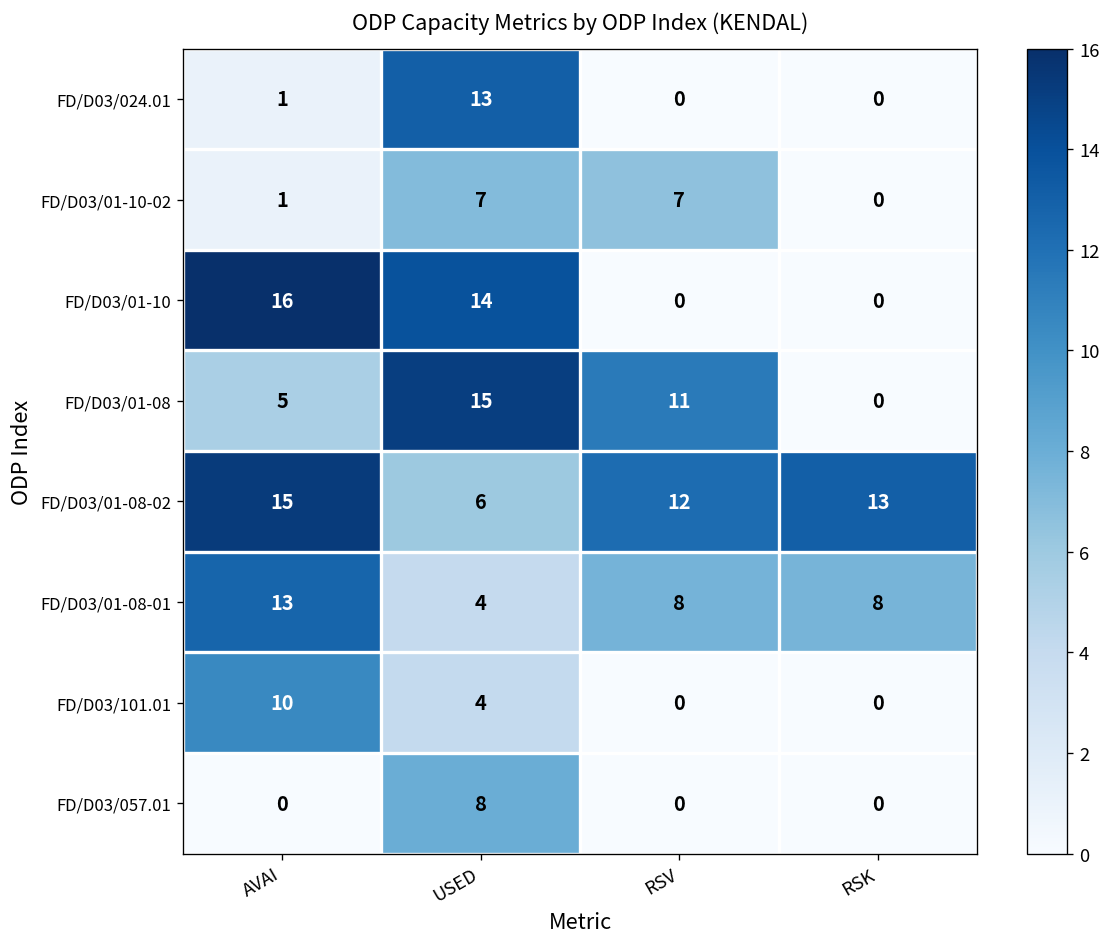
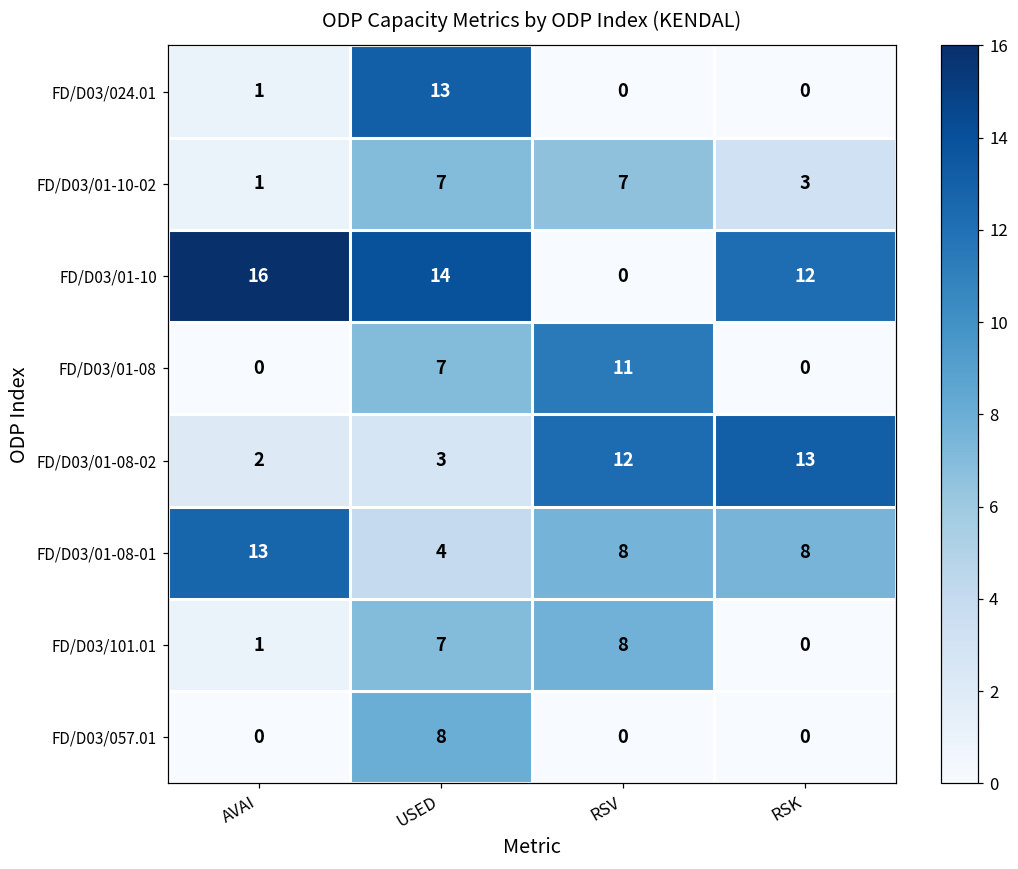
  {
    "FD/D03/024.01": {
      "AVAI": 1,
      "USED": 13,
      "RSV": 0,
      "RSK": 0
    },
    "FD/D03/01-10-02": {
      "AVAI": 1,
      "USED": 7,
      "RSV": 7,
-     "RSK": 0
+     "RSK": 3
    },
    "FD/D03/01-10": {
      "AVAI": 16,
      "USED": 14,
      "RSV": 0,
-     "RSK": 0
+     "RSK": 12
    },
    "FD/D03/01-08": {
-     "AVAI": 5,
-     "USED": 15,
+     "AVAI": 0,
+     "USED": 7,
      "RSV": 11,
      "RSK": 0
    },
    "FD/D03/01-08-02": {
-     "AVAI": 15,
-     "USED": 6,
+     "AVAI": 2,
+     "USED": 3,
      "RSV": 12,
      "RSK": 13
    },
    "FD/D03/01-08-01": {
      "AVAI": 13,
      "USED": 4,
      "RSV": 8,
      "RSK": 8
    },
    "FD/D03/101.01": {
-     "AVAI": 10,
-     "USED": 4,
-     "RSV": 0,
+     "AVAI": 1,
+     "USED": 7,
+     "RSV": 8,
      "RSK": 0
    },
    "FD/D03/057.01": {
      "AVAI": 0,
      "USED": 8,
      "RSV": 0,
      "RSK": 0
    }
  }
